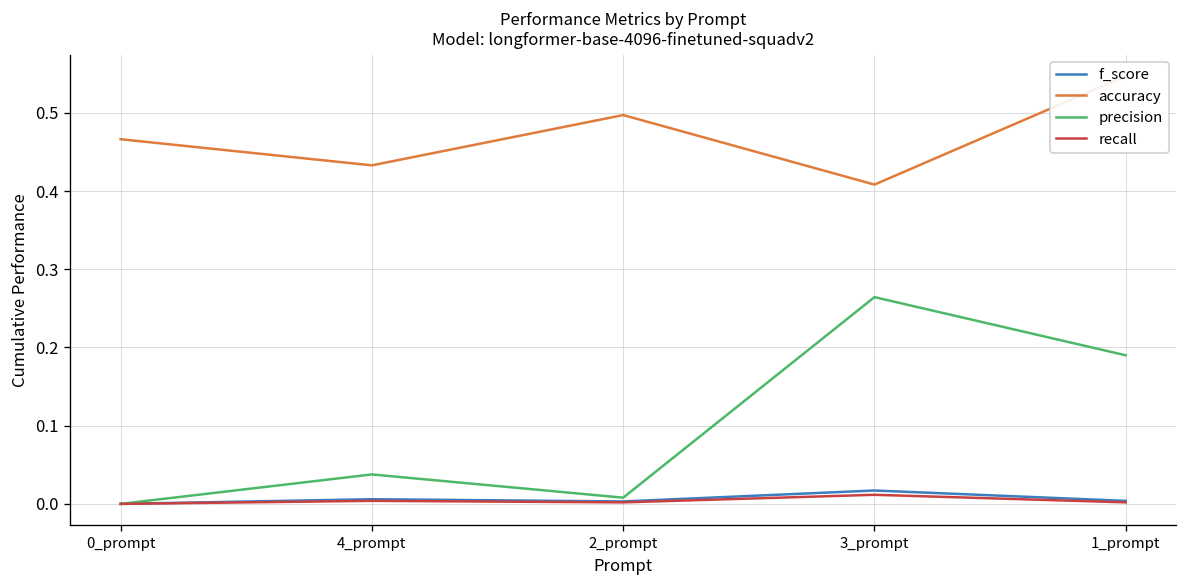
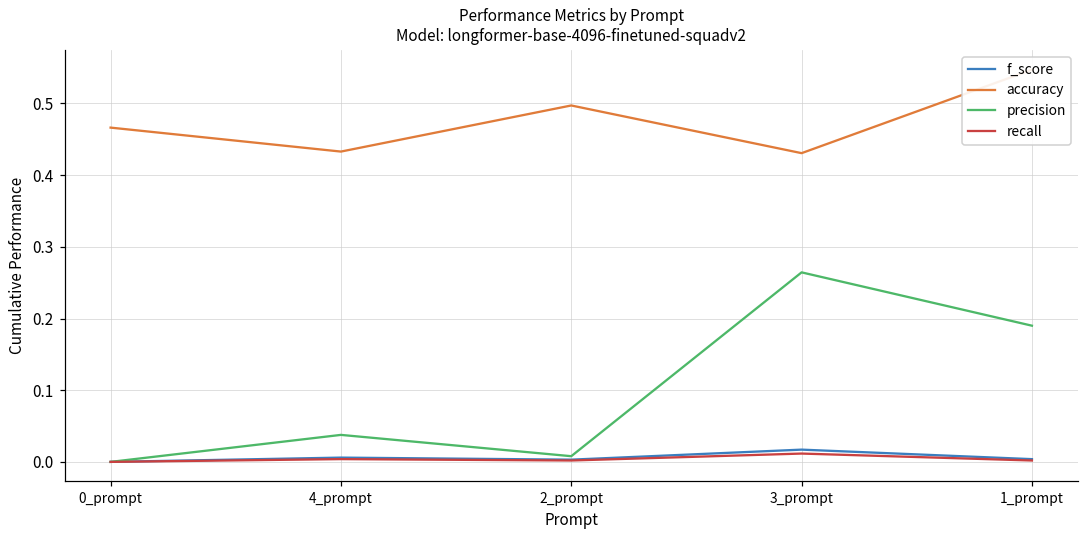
  {
    "f_score": {
      "3_prompt": 0.02
    },
    "accuracy": {
      "0_prompt": 0.47,
      "4_prompt": 0.43,
      "2_prompt": 0.50,
-     "3_prompt": 0.41
+     "3_prompt": 0.43
    },
    "precision": {
      "4_prompt": 0.04,
      "2_prompt": 0.01,
      "3_prompt": 0.26,
      "1_prompt": 0.19
    },
    "recall": {
      "3_prompt": 0.01
    }
  }
